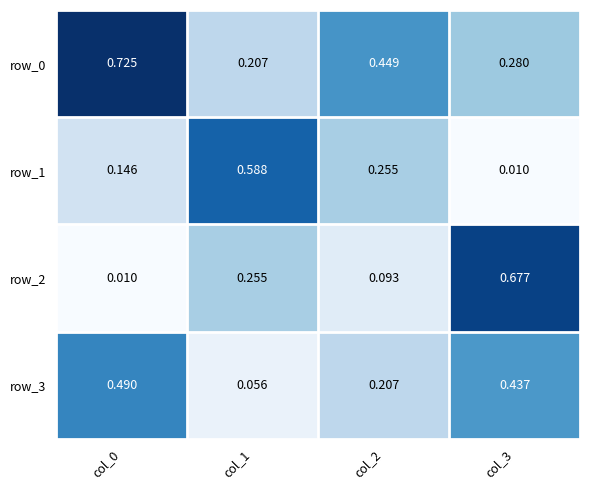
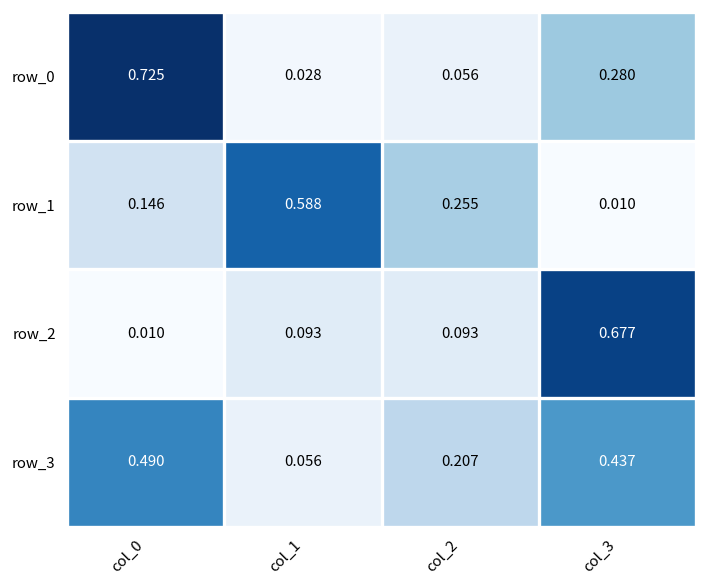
  {
    "row_0": {
      "col_0": 0.725,
-     "col_1": 0.207,
-     "col_2": 0.449,
+     "col_1": 0.028,
+     "col_2": 0.056,
      "col_3": 0.280
    },
    "row_1": {
      "col_0": 0.146,
      "col_1": 0.588,
      "col_2": 0.255,
      "col_3": 0.010
    },
    "row_2": {
      "col_0": 0.010,
-     "col_1": 0.255,
+     "col_1": 0.093,
      "col_2": 0.093,
      "col_3": 0.677
    },
    "row_3": {
      "col_0": 0.490,
      "col_1": 0.056,
      "col_2": 0.207,
      "col_3": 0.437
    }
  }
